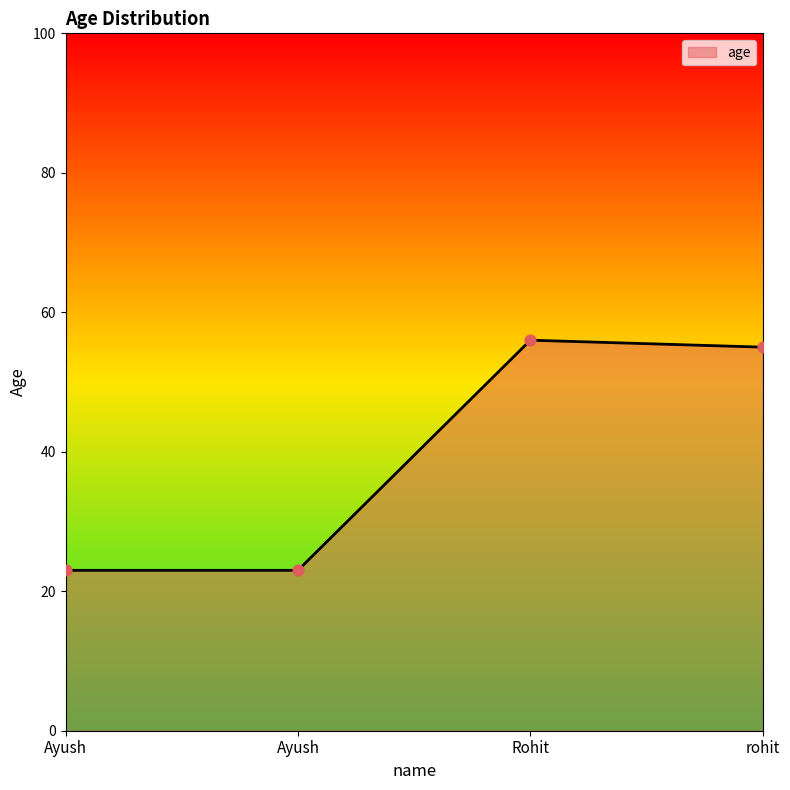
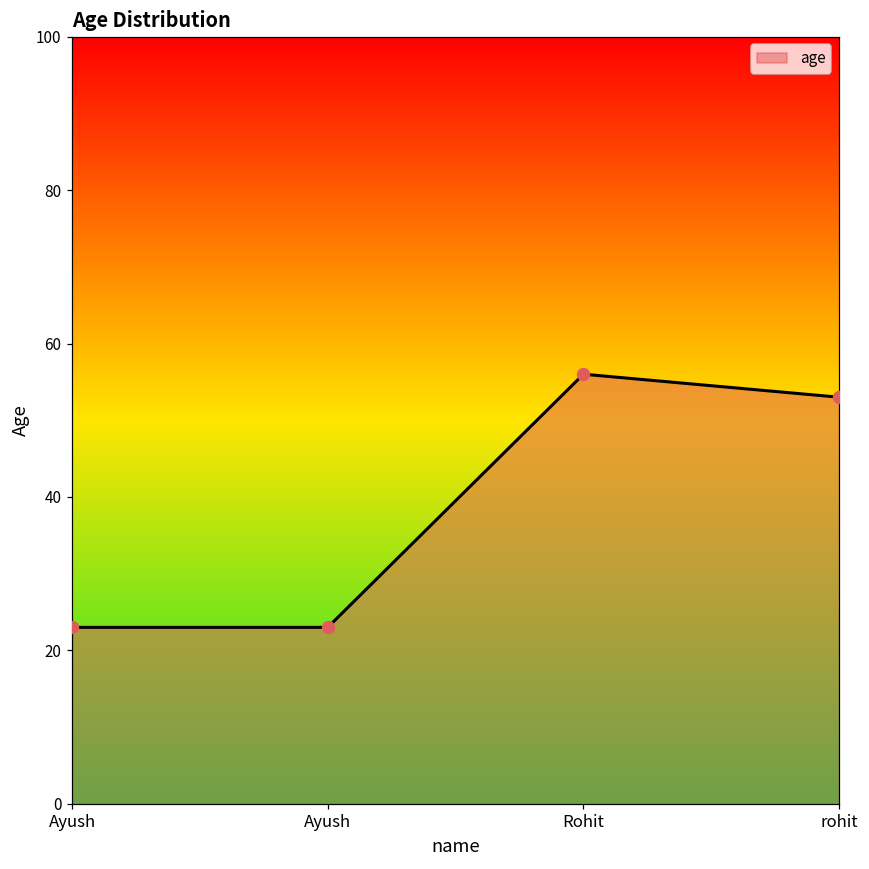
  {
    "Rohit": 56,
-   "rohit": 55
+   "rohit": 53
  }
